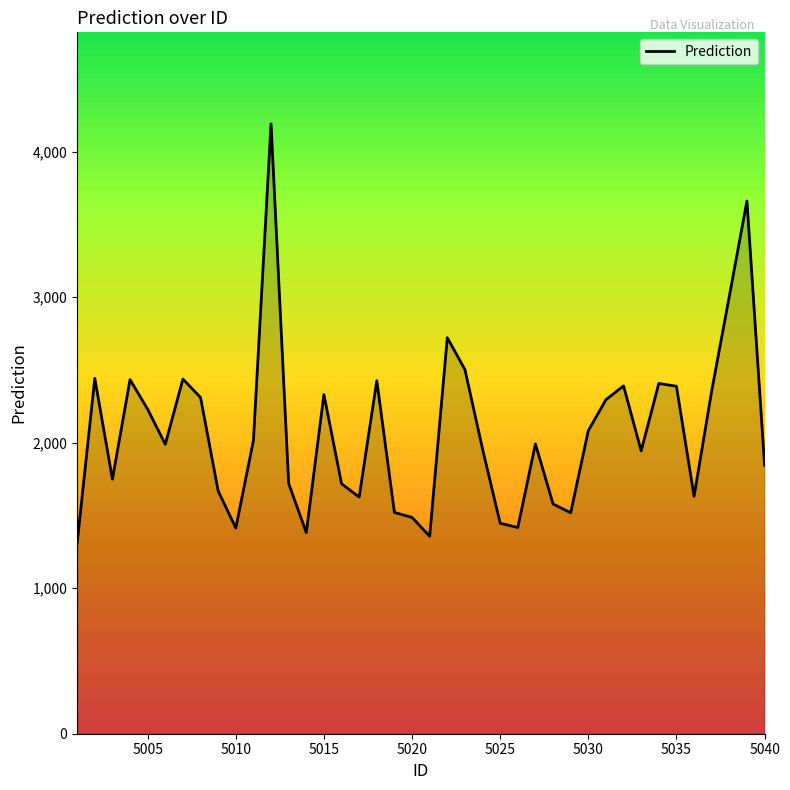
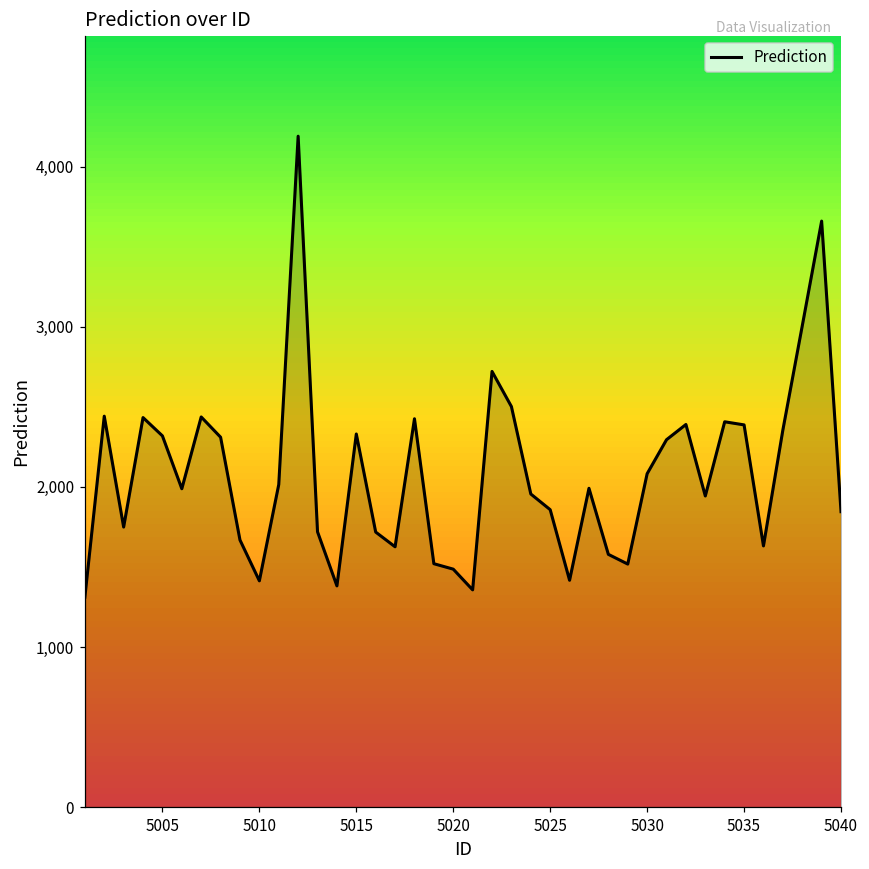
  {
-   "5005": "2,230",
+   "5005": "2,320",
    "5010": "1,410",
    "5015": "2,330",
    "5020": "1,490",
-   "5025": "1,450",
+   "5025": "1,860",
    "5030": "2,080",
    "5035": "2,390",
    "5040": "1,850"
  }
